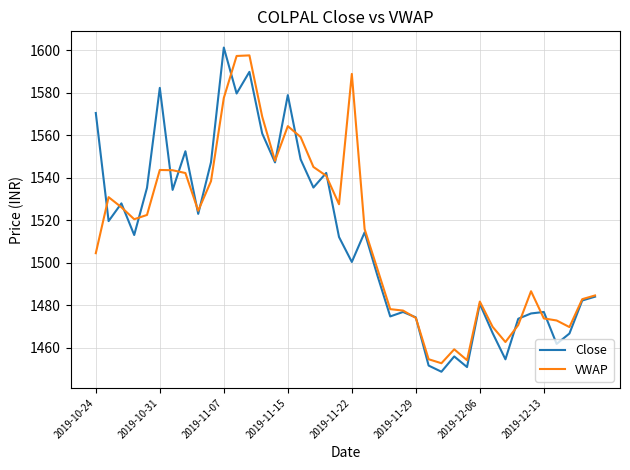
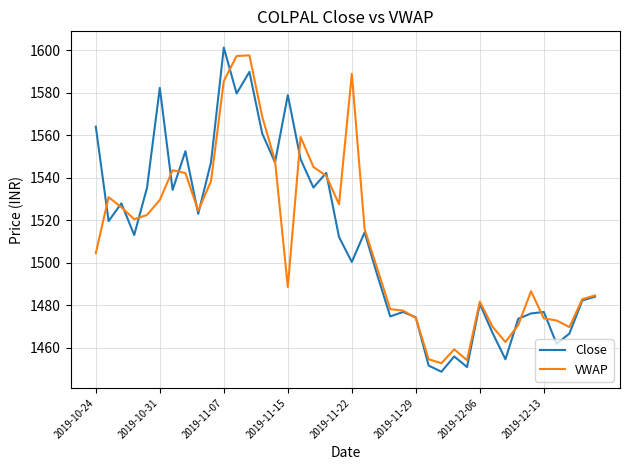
  {
    "Close": {
-     "2019-10-24": 1570,
+     "2019-10-24": 1564,
      "2019-10-31": 1582,
      "2019-11-07": 1601,
      "2019-11-15": 1579,
      "2019-11-22": 1500,
      "2019-12-13": 1477
    },
    "VWAP": {
      "2019-10-24": 1504,
-     "2019-10-31": 1544,
-     "2019-11-07": 1578,
-     "2019-11-15": 1564,
+     "2019-10-31": 1530,
+     "2019-11-07": 1586,
+     "2019-11-15": 1489,
      "2019-11-22": 1589,
      "2019-12-13": 1474
    }
  }
